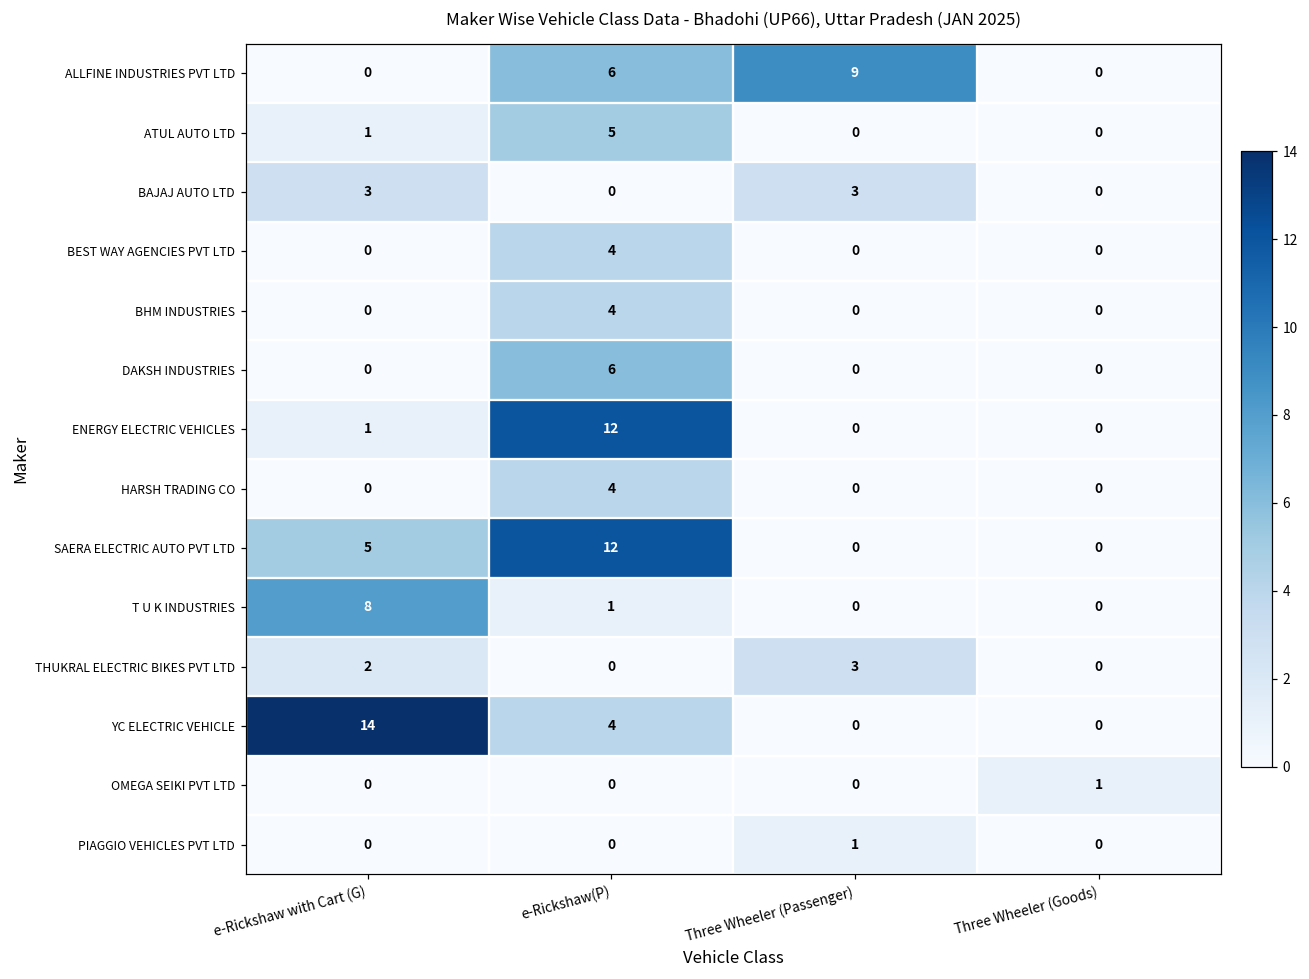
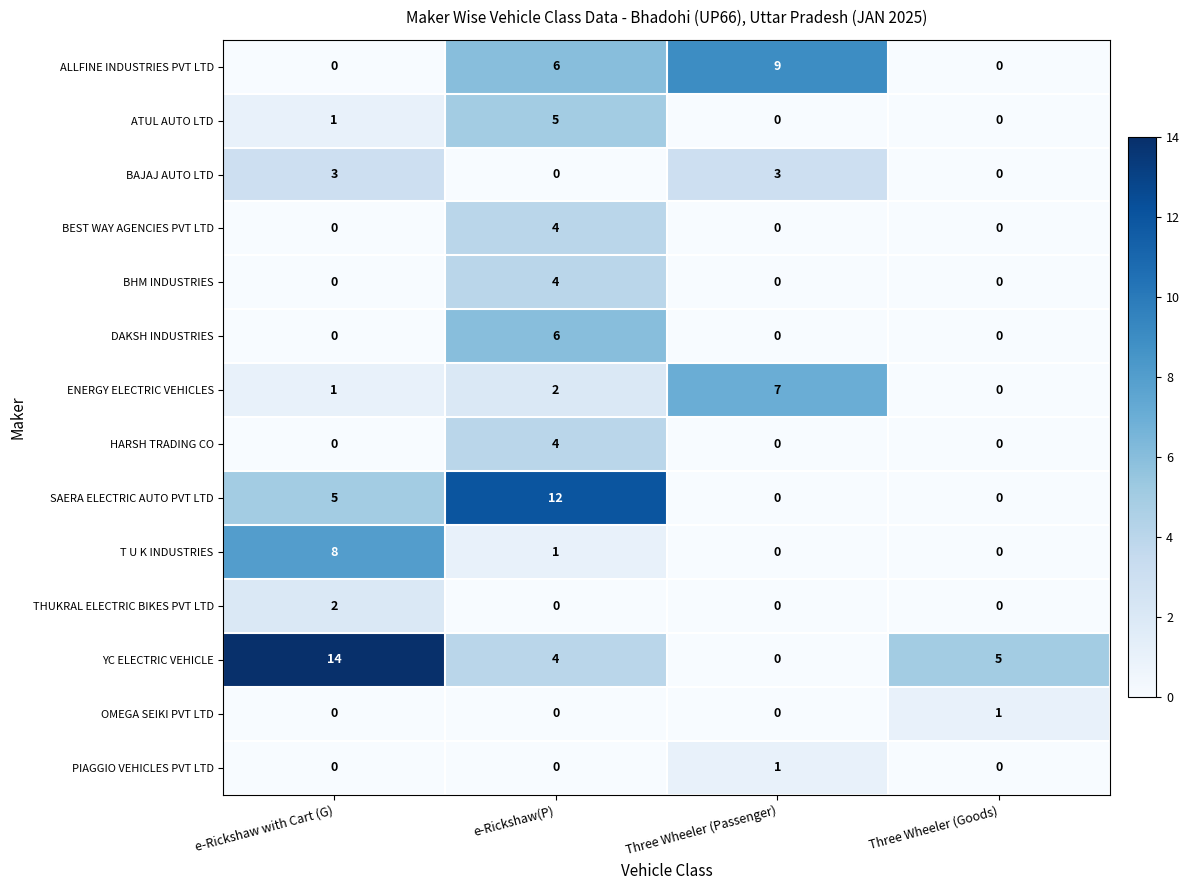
  {
    "ALLFINE INDUSTRIES PVT LTD": {
      "e-Rickshaw with Cart (G)": 0,
      "e-Rickshaw(P)": 6,
      "Three Wheeler (Passenger)": 9,
      "Three Wheeler (Goods)": 0
    },
    "ATUL AUTO LTD": {
      "e-Rickshaw with Cart (G)": 1,
      "e-Rickshaw(P)": 5,
      "Three Wheeler (Passenger)": 0,
      "Three Wheeler (Goods)": 0
    },
    "BAJAJ AUTO LTD": {
      "e-Rickshaw with Cart (G)": 3,
      "e-Rickshaw(P)": 0,
      "Three Wheeler (Passenger)": 3,
      "Three Wheeler (Goods)": 0
    },
    "BEST WAY AGENCIES PVT LTD": {
      "e-Rickshaw with Cart (G)": 0,
      "e-Rickshaw(P)": 4,
      "Three Wheeler (Passenger)": 0,
      "Three Wheeler (Goods)": 0
    },
    "BHM INDUSTRIES": {
      "e-Rickshaw with Cart (G)": 0,
      "e-Rickshaw(P)": 4,
      "Three Wheeler (Passenger)": 0,
      "Three Wheeler (Goods)": 0
    },
    "DAKSH INDUSTRIES": {
      "e-Rickshaw with Cart (G)": 0,
      "e-Rickshaw(P)": 6,
      "Three Wheeler (Passenger)": 0,
      "Three Wheeler (Goods)": 0
    },
    "ENERGY ELECTRIC VEHICLES": {
      "e-Rickshaw with Cart (G)": 1,
-     "e-Rickshaw(P)": 12,
-     "Three Wheeler (Passenger)": 0,
+     "e-Rickshaw(P)": 2,
+     "Three Wheeler (Passenger)": 7,
      "Three Wheeler (Goods)": 0
    },
    "HARSH TRADING CO": {
      "e-Rickshaw with Cart (G)": 0,
      "e-Rickshaw(P)": 4,
      "Three Wheeler (Passenger)": 0,
      "Three Wheeler (Goods)": 0
    },
    "SAERA ELECTRIC AUTO PVT LTD": {
      "e-Rickshaw with Cart (G)": 5,
      "e-Rickshaw(P)": 12,
      "Three Wheeler (Passenger)": 0,
      "Three Wheeler (Goods)": 0
    },
    "T U K INDUSTRIES": {
      "e-Rickshaw with Cart (G)": 8,
      "e-Rickshaw(P)": 1,
      "Three Wheeler (Passenger)": 0,
      "Three Wheeler (Goods)": 0
    },
    "THUKRAL ELECTRIC BIKES PVT LTD": {
      "e-Rickshaw with Cart (G)": 2,
      "e-Rickshaw(P)": 0,
-     "Three Wheeler (Passenger)": 3,
+     "Three Wheeler (Passenger)": 0,
      "Three Wheeler (Goods)": 0
    },
    "YC ELECTRIC VEHICLE": {
      "e-Rickshaw with Cart (G)": 14,
      "e-Rickshaw(P)": 4,
      "Three Wheeler (Passenger)": 0,
-     "Three Wheeler (Goods)": 0
+     "Three Wheeler (Goods)": 5
    },
    "OMEGA SEIKI PVT LTD": {
      "e-Rickshaw with Cart (G)": 0,
      "e-Rickshaw(P)": 0,
      "Three Wheeler (Passenger)": 0,
      "Three Wheeler (Goods)": 1
    },
    "PIAGGIO VEHICLES PVT LTD": {
      "e-Rickshaw with Cart (G)": 0,
      "e-Rickshaw(P)": 0,
      "Three Wheeler (Passenger)": 1,
      "Three Wheeler (Goods)": 0
    }
  }
